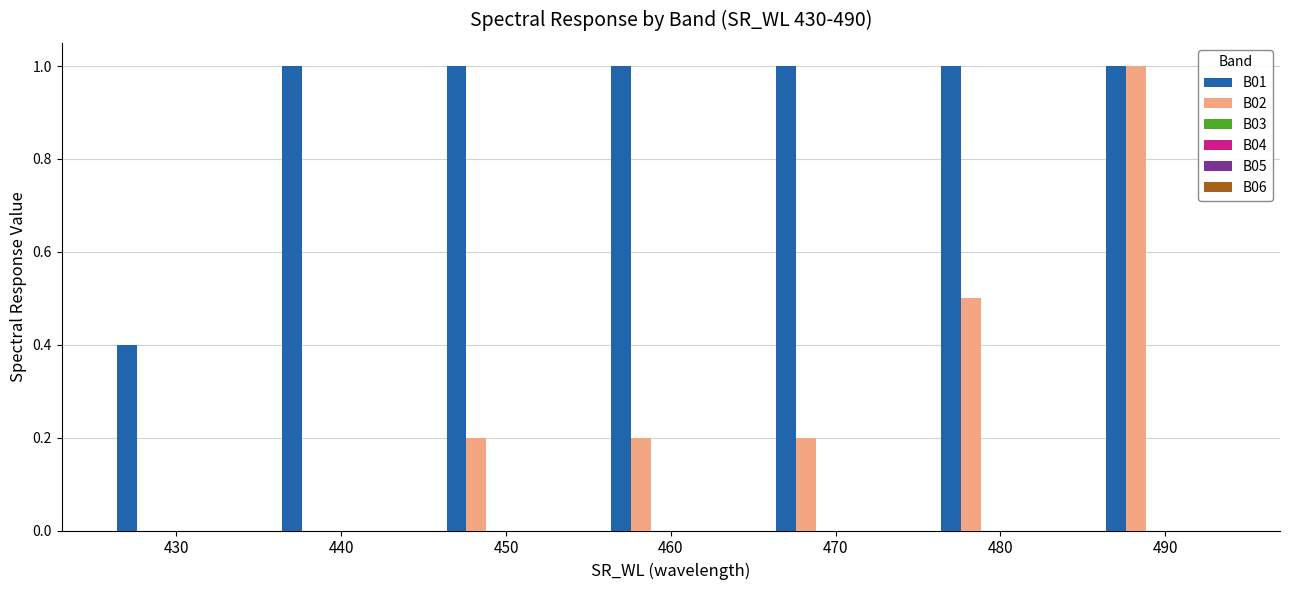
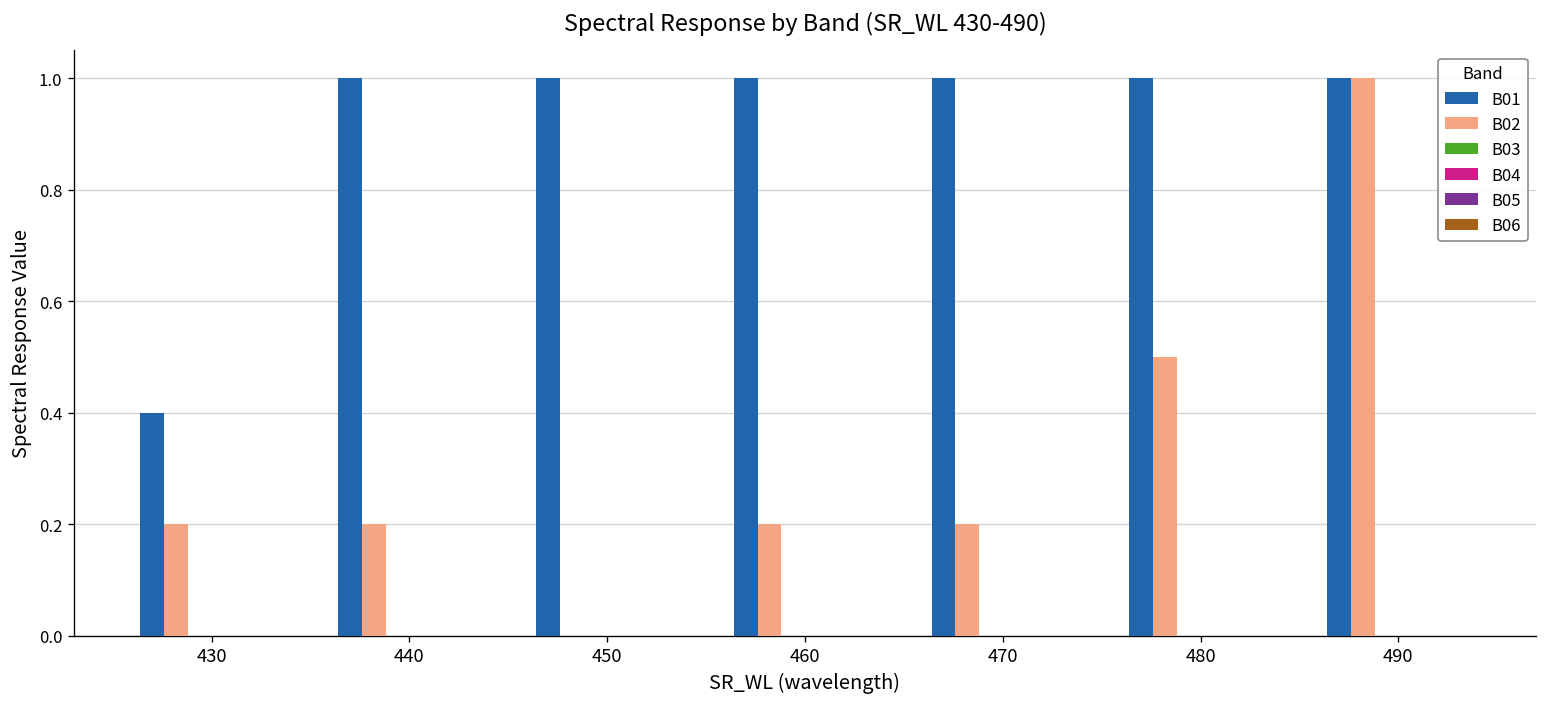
  {
    "B01": {
      "430": 0.4,
      "440": 1.0,
      "450": 1.0,
      "460": 1.0,
      "470": 1.0,
      "480": 1.0,
      "490": 1.0
    },
    "B02": {
-     "430": 0.0,
-     "440": 0.0,
-     "450": 0.2,
+     "430": 0.2,
+     "440": 0.2,
+     "450": 0.0,
      "460": 0.2,
      "470": 0.2,
      "480": 0.5,
      "490": 1.0
    },
    "B03": {
      "430": 0.0,
      "440": 0.0,
      "450": 0.0,
      "460": 0.0,
      "470": 0.0,
      "480": 0.0,
      "490": 0.0
    },
    "B04": {
      "430": 0.0,
      "440": 0.0,
      "450": 0.0,
      "460": 0.0,
      "470": 0.0,
      "480": 0.0,
      "490": 0.0
    },
    "B05": {
      "430": 0.0,
      "440": 0.0,
      "450": 0.0,
      "460": 0.0,
      "470": 0.0,
      "480": 0.0,
      "490": 0.0
    },
    "B06": {
      "430": 0.0,
      "440": 0.0,
      "450": 0.0,
      "460": 0.0,
      "470": 0.0,
      "480": 0.0,
      "490": 0.0
    }
  }
